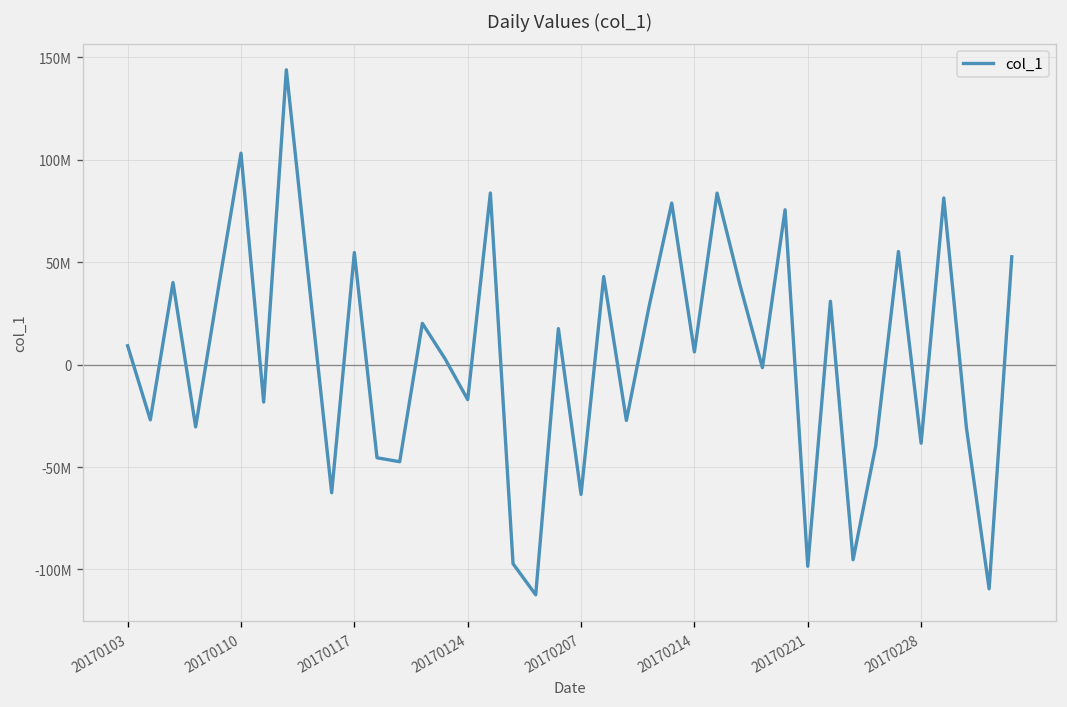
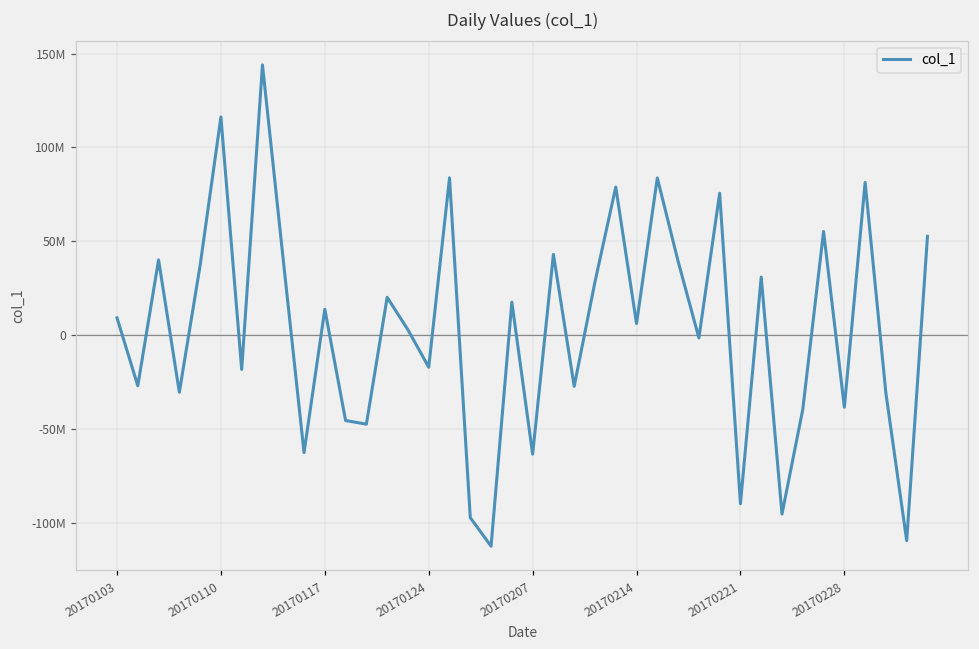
  {
    "20170103": 9000000,
-   "20170110": 103000000,
-   "20170117": 55000000,
+   "20170110": 116000000,
+   "20170117": 14000000,
    "20170124": -17000000,
    "20170207": -63000000,
    "20170214": 6000000,
-   "20170221": -98000000,
+   "20170221": -90000000,
    "20170228": -38000000
  }
